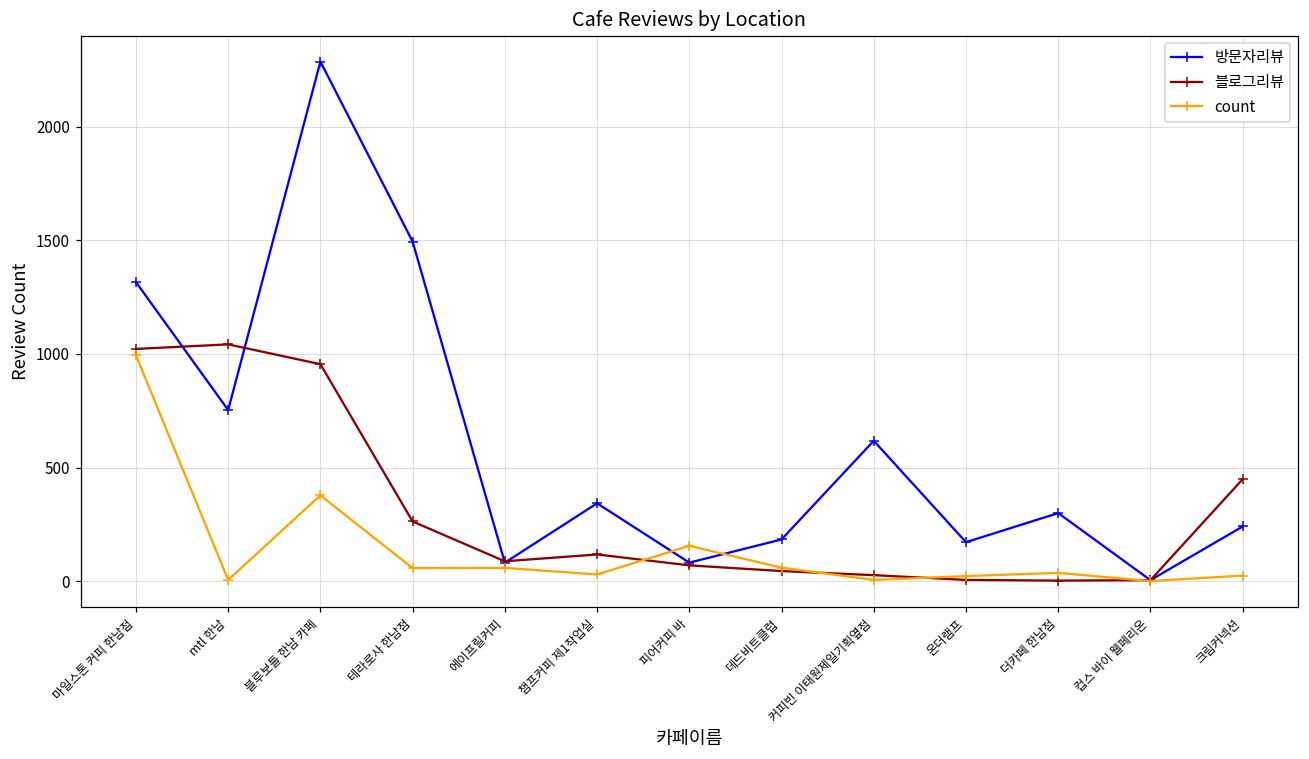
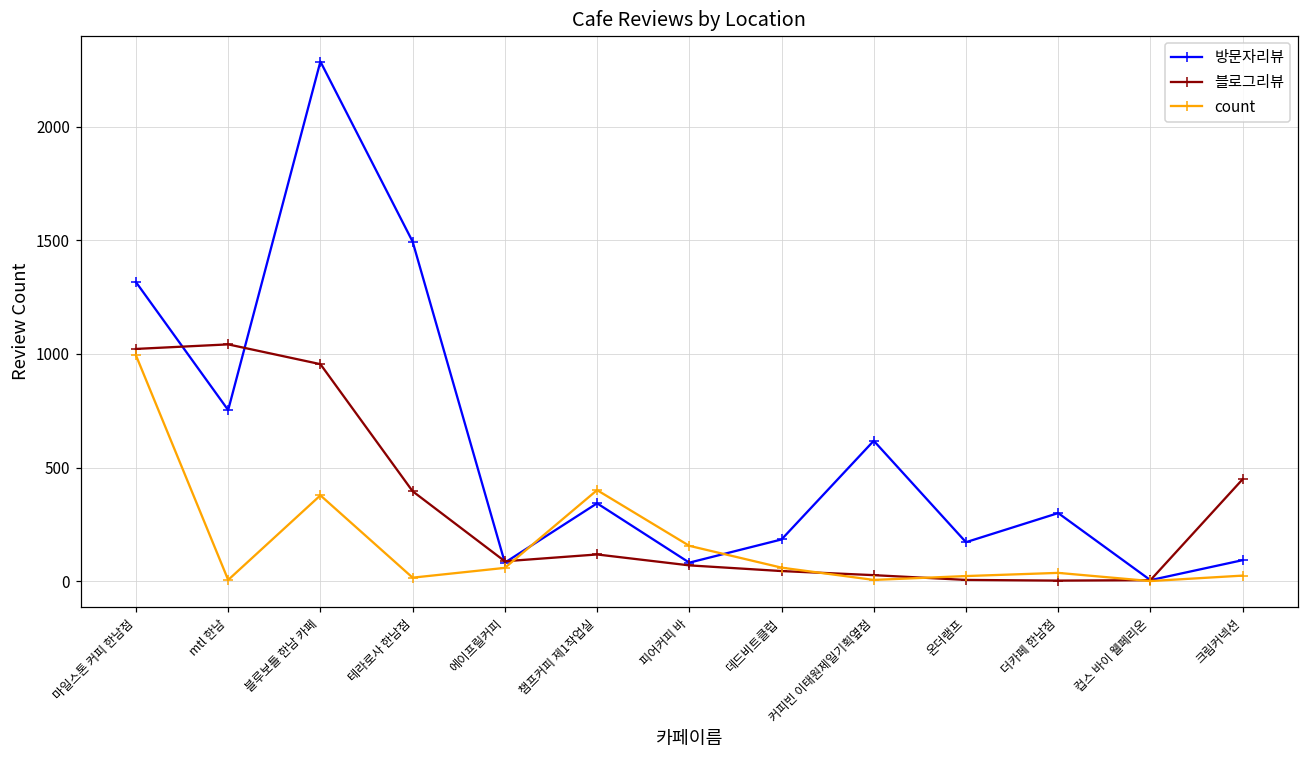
  {
    "방문자리뷰": {
      "마일스톤 커피 한남점": 1320,
      "mtl 한남": 750,
      "블루보틀 한남 카페": 2290,
      "테라로사 한남점": 1490,
      "챔프커피 제1작업실": 340,
      "데드비트클럽": 180,
      "커피빈 이태원제일기획옆점": 620,
      "온더램프": 170,
      "더카페 한남점": 300,
-     "크림커넥션": 240
+     "크림커넥션": 90
    },
    "블로그리뷰": {
      "마일스톤 커피 한남점": 1020,
      "mtl 한남": 1040,
      "블루보틀 한남 카페": 960,
-     "테라로사 한남점": 260,
+     "테라로사 한남점": 400,
      "챔프커피 제1작업실": 120,
      "데드비트클럽": 50,
      "커피빈 이태원제일기획옆점": 30,
      "온더램프": 10,
      "더카페 한남점": 0,
      "크림커넥션": 450
    },
    "count": {
      "마일스톤 커피 한남점": 990,
      "mtl 한남": 10,
      "블루보틀 한남 카페": 380,
-     "테라로사 한남점": 60,
+     "테라로사 한남점": 20,
      "에이프릴커피": 60,
-     "챔프커피 제1작업실": 30,
+     "챔프커피 제1작업실": 400,
      "피어커피 바": 160,
      "데드비트클럽": 60,
      "커피빈 이태원제일기획옆점": 10,
      "온더램프": 20,
      "더카페 한남점": 40,
      "크림커넥션": 30
    }
  }
